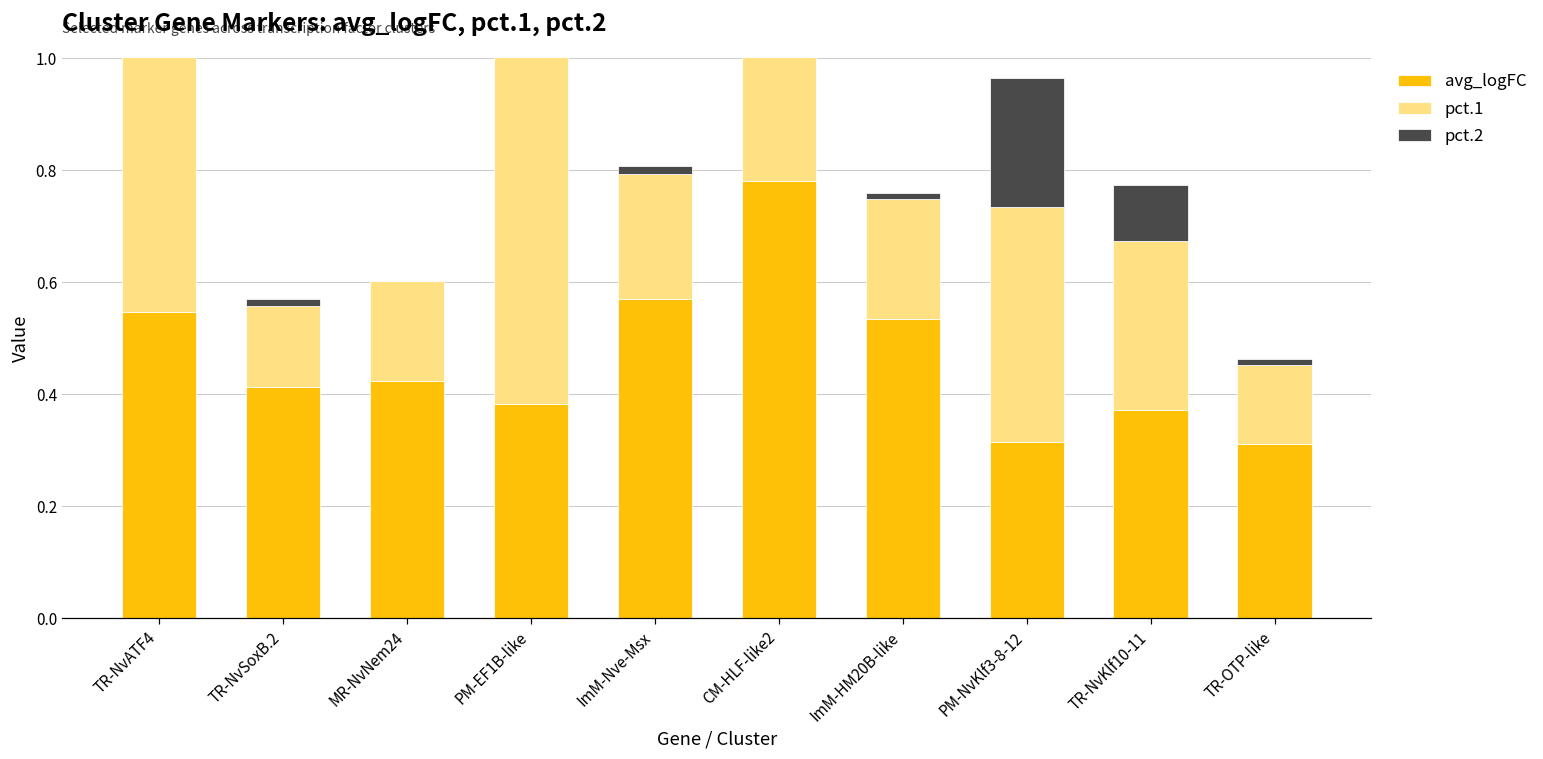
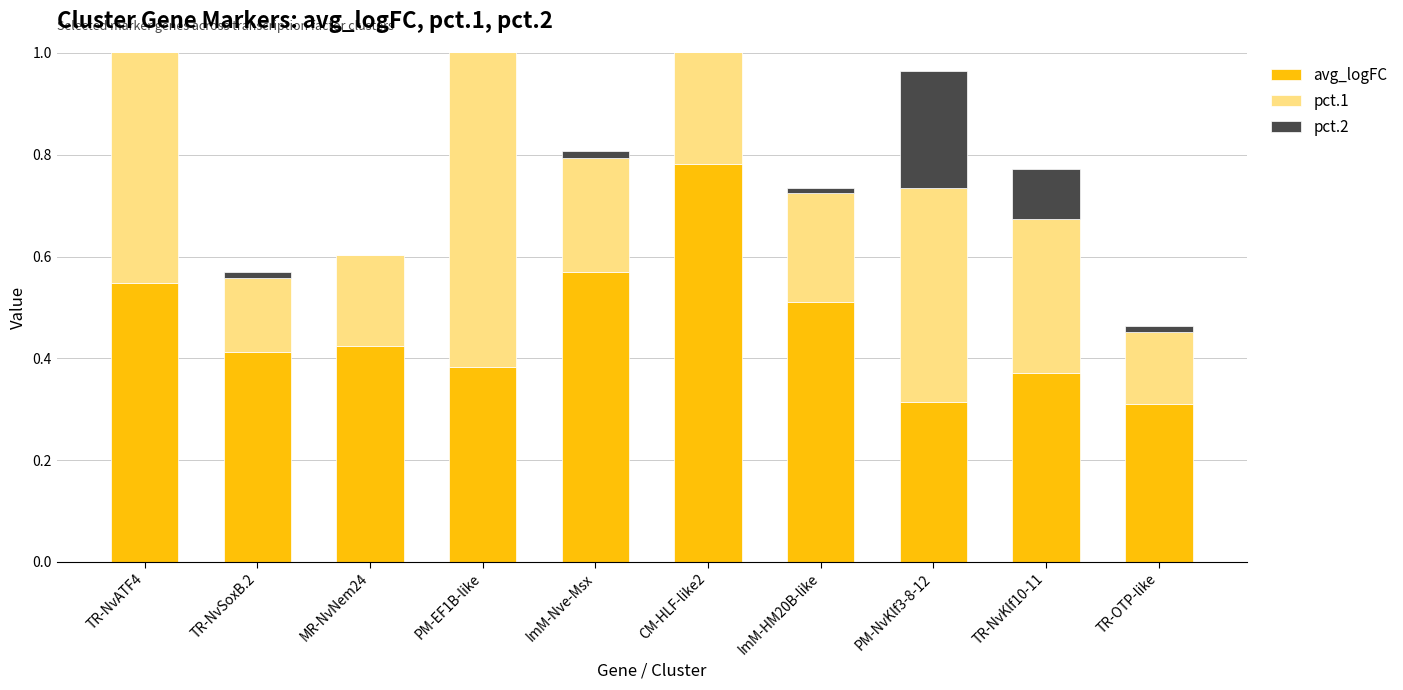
  {
    "avg_logFC": {
      "TR-NvATF4": 0.55,
      "TR-NvSoxB.2": 0.41,
      "MR-NvNem24": 0.42,
      "PM-EF1B-like": 0.38,
      "ImM-Nve-Msx": 0.57,
      "CM-HLF-like2": 0.78,
-     "ImM-HM20B-like": 0.54,
+     "ImM-HM20B-like": 0.51,
      "PM-NvKlf3-8-12": 0.32,
      "TR-NvKlf10-11": 0.37,
      "TR-OTP-like": 0.31
    },
    "pct.1": {
      "TR-NvSoxB.2": 0.15,
      "MR-NvNem24": 0.18,
      "ImM-Nve-Msx": 0.22,
      "ImM-HM20B-like": 0.21,
      "PM-NvKlf3-8-12": 0.42,
      "TR-NvKlf10-11": 0.30,
      "TR-OTP-like": 0.14
    },
    "pct.2": {
      "TR-NvSoxB.2": 0.01,
      "MR-NvNem24": 0.00,
      "ImM-Nve-Msx": 0.01,
      "ImM-HM20B-like": 0.01,
      "PM-NvKlf3-8-12": 0.23,
      "TR-NvKlf10-11": 0.10,
      "TR-OTP-like": 0.01
    }
  }
